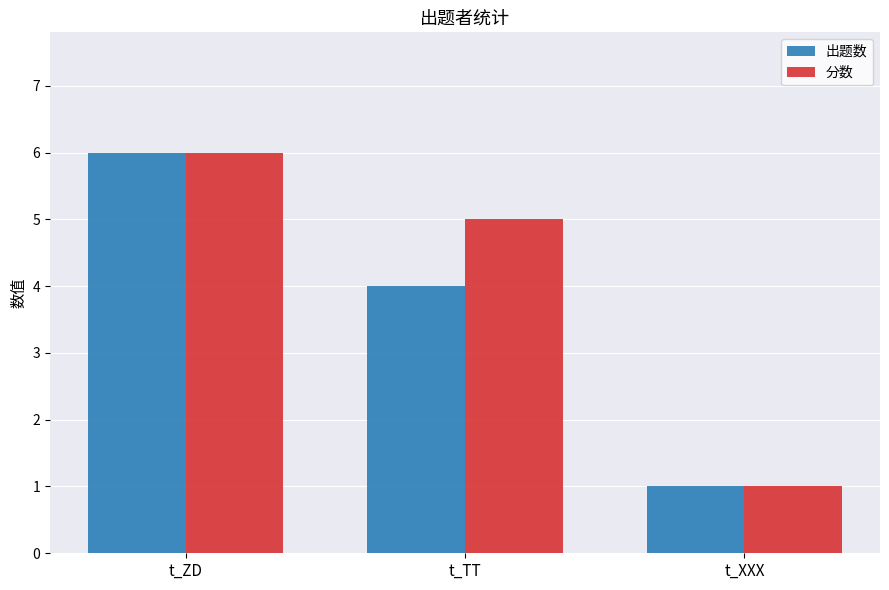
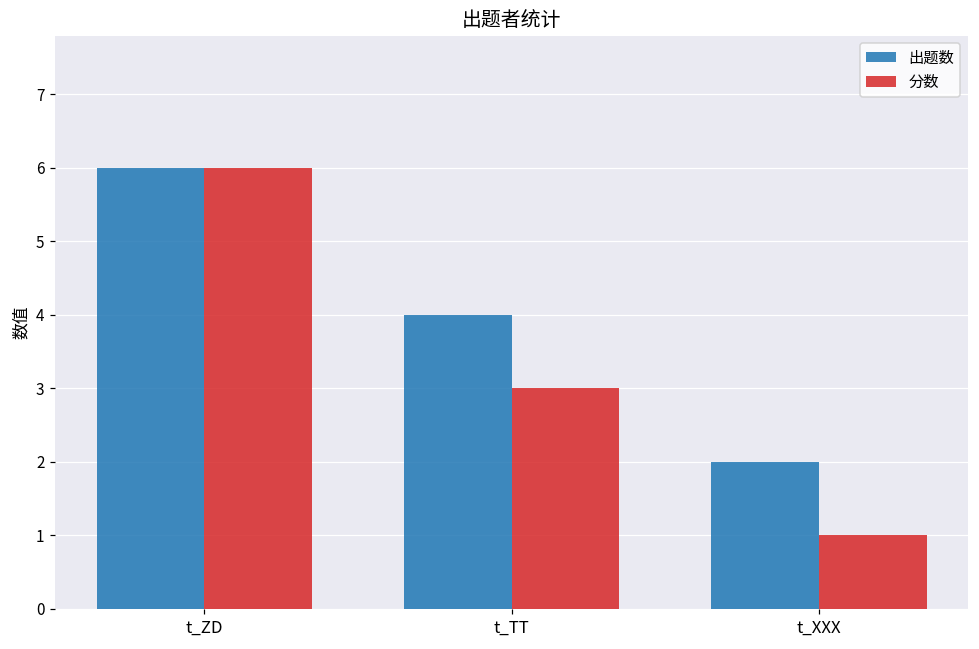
  {
    "出题数": {
      "t_ZD": 6,
      "t_TT": 4,
-     "t_XXX": 1
+     "t_XXX": 2
    },
    "分数": {
      "t_ZD": 6,
-     "t_TT": 5,
+     "t_TT": 3,
      "t_XXX": 1
    }
  }
